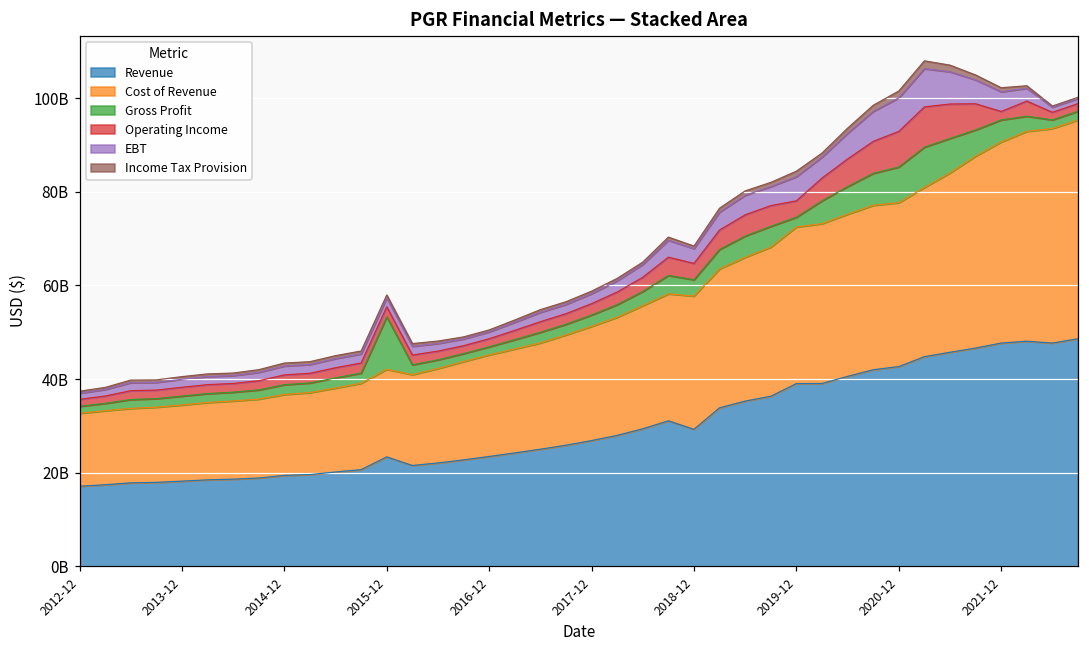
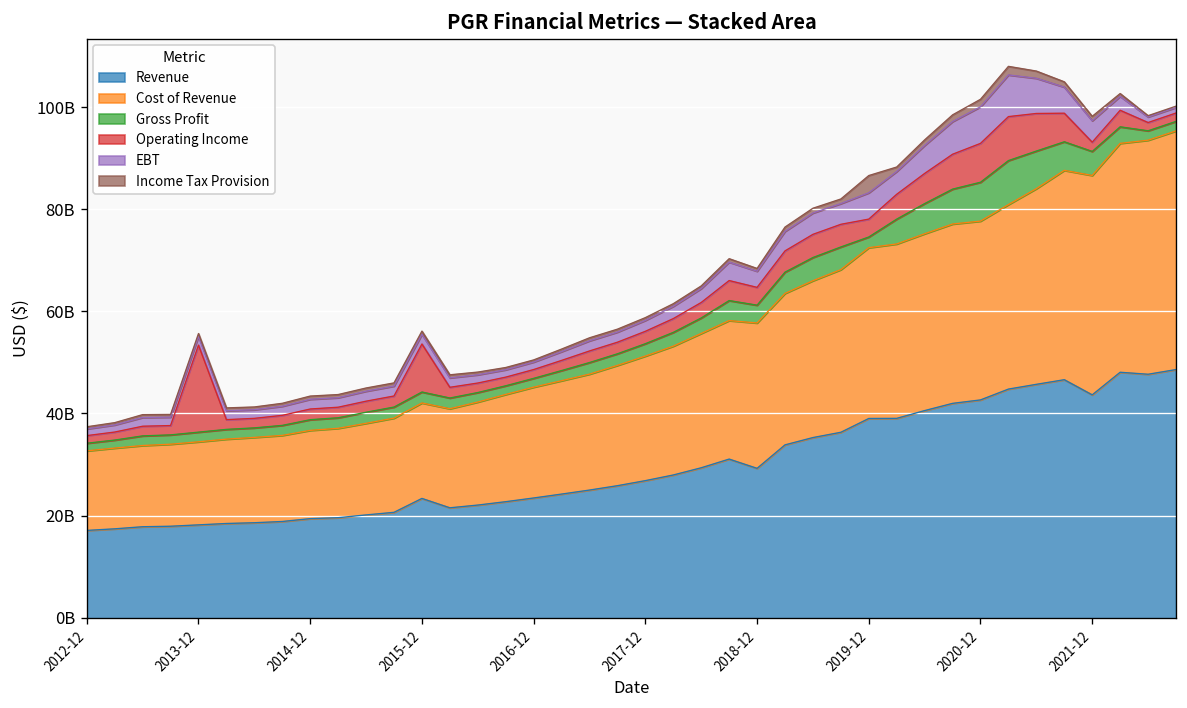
  {
    "Revenue": {
      "2012-12": 17000000000,
      "2013-12": 18000000000,
      "2014-12": 19000000000,
      "2015-12": 23000000000,
      "2016-12": 23000000000,
      "2017-12": 27000000000,
      "2018-12": 29000000000,
      "2019-12": 39000000000,
      "2020-12": 43000000000,
-     "2021-12": 48000000000
+     "2021-12": 44000000000
    },
    "Cost of Revenue": {
      "2012-12": 16000000000,
      "2013-12": 16000000000,
      "2014-12": 17000000000,
      "2015-12": 19000000000,
      "2016-12": 22000000000,
      "2017-12": 24000000000,
      "2018-12": 28000000000,
      "2019-12": 33000000000,
      "2020-12": 35000000000,
      "2021-12": 43000000000
    },
    "Gross Profit": {
      "2012-12": 1000000000,
      "2013-12": 2000000000,
      "2014-12": 2000000000,
-     "2015-12": 11000000000,
+     "2015-12": 2000000000,
      "2016-12": 2000000000,
      "2017-12": 2000000000,
      "2018-12": 3000000000,
      "2019-12": 2000000000,
      "2020-12": 8000000000,
      "2021-12": 5000000000
    },
    "Operating Income": {
      "2012-12": 1000000000,
-     "2013-12": 2000000000,
+     "2013-12": 17000000000,
      "2014-12": 2000000000,
-     "2015-12": 2000000000,
+     "2015-12": 9000000000,
      "2016-12": 2000000000,
      "2017-12": 2000000000,
      "2018-12": 3000000000,
      "2019-12": 4000000000,
      "2020-12": 8000000000,
      "2021-12": 2000000000
    },
    "EBT": {
      "2014-12": 2000000000,
      "2015-12": 2000000000,
      "2019-12": 5000000000,
      "2020-12": 7000000000,
      "2021-12": 4000000000
    },
    "Income Tax Provision": {
      "2014-12": 1000000000,
      "2015-12": 1000000000,
-     "2019-12": 1000000000,
+     "2019-12": 3000000000,
      "2020-12": 1000000000,
      "2021-12": 1000000000
    }
  }
